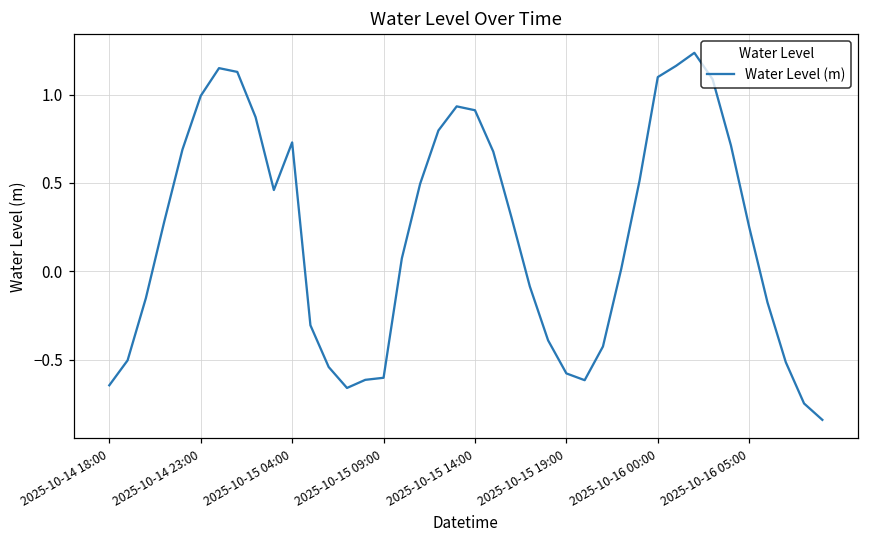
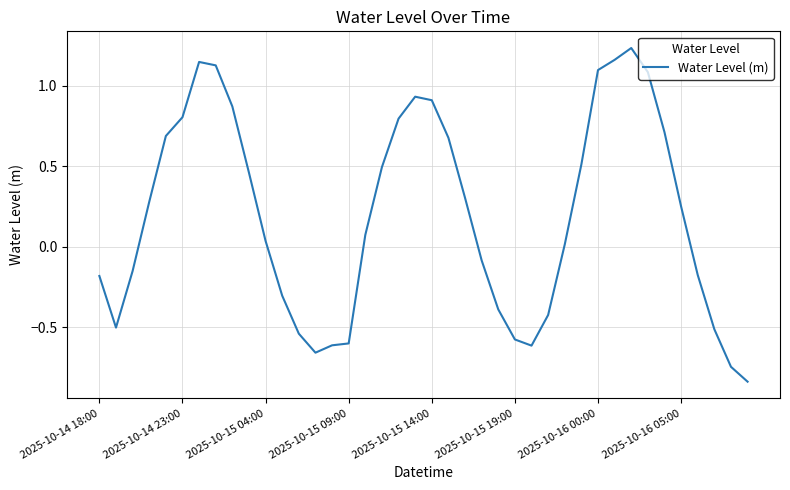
  {
-   "2025-10-14 18:00": -0.64,
-   "2025-10-14 23:00": 0.99,
-   "2025-10-15 04:00": 0.73,
+   "2025-10-14 18:00": -0.18,
+   "2025-10-14 23:00": 0.81,
+   "2025-10-15 04:00": 0.04,
    "2025-10-15 09:00": -0.60,
    "2025-10-15 14:00": 0.91,
    "2025-10-15 19:00": -0.58,
    "2025-10-16 00:00": 1.10,
    "2025-10-16 05:00": 0.25
  }
